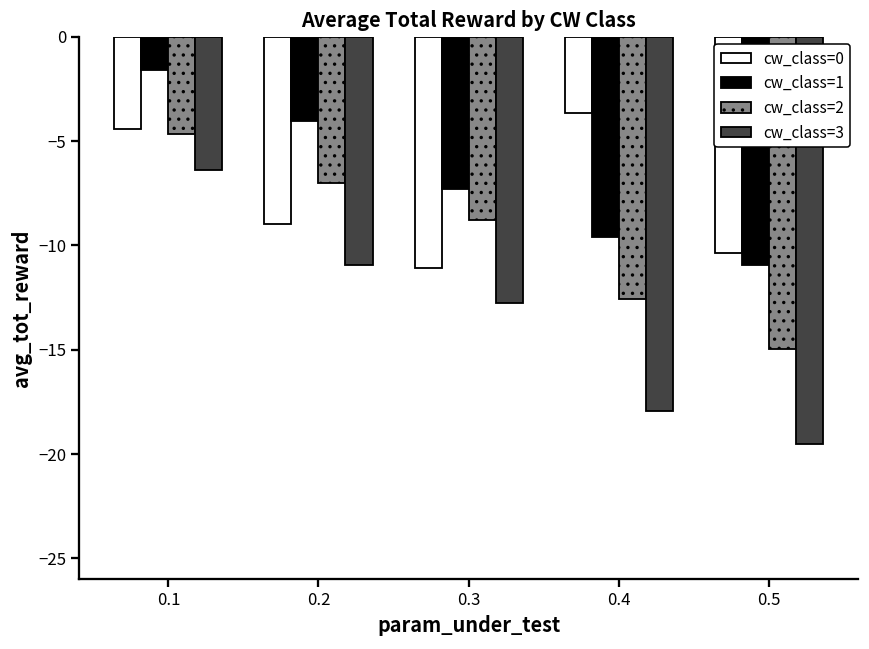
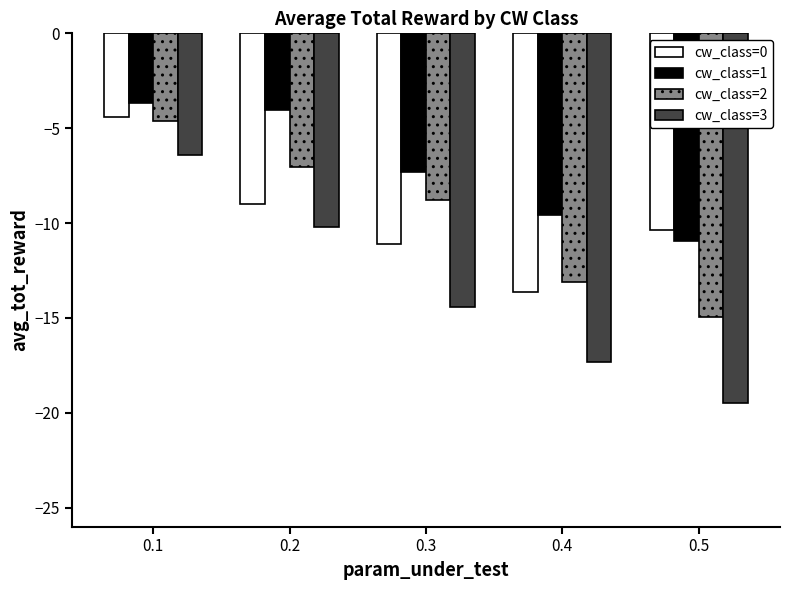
  {
    "cw_class=0": {
      "0.1": -4.4,
      "0.2": -9.0,
      "0.3": -11.1,
-     "0.4": -3.7,
+     "0.4": -13.6,
      "0.5": -10.4
    },
    "cw_class=1": {
-     "0.1": -1.6,
+     "0.1": -3.7,
      "0.2": -4.0,
      "0.3": -7.3,
      "0.4": -9.6,
      "0.5": -11.0
    },
    "cw_class=2": {
      "0.1": -4.6,
      "0.2": -7.0,
      "0.3": -8.8,
-     "0.4": -12.6,
+     "0.4": -13.1,
      "0.5": -15.0
    },
    "cw_class=3": {
      "0.1": -6.4,
-     "0.2": -11.0,
-     "0.3": -12.7,
-     "0.4": -17.9,
+     "0.2": -10.2,
+     "0.3": -14.4,
+     "0.4": -17.3,
      "0.5": -19.5
    }
  }
